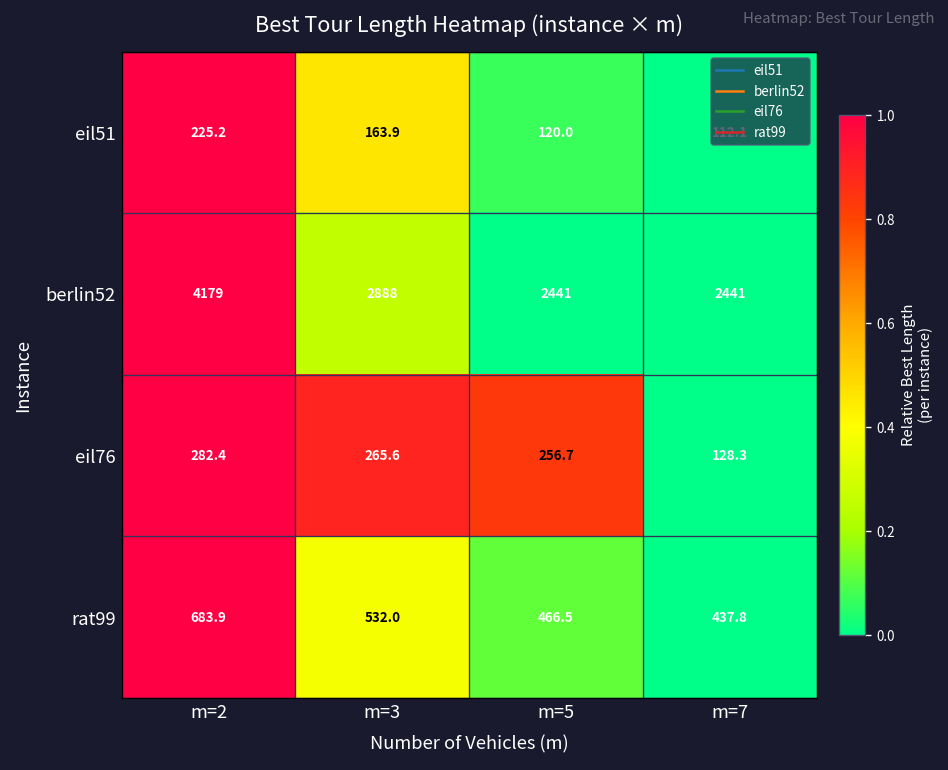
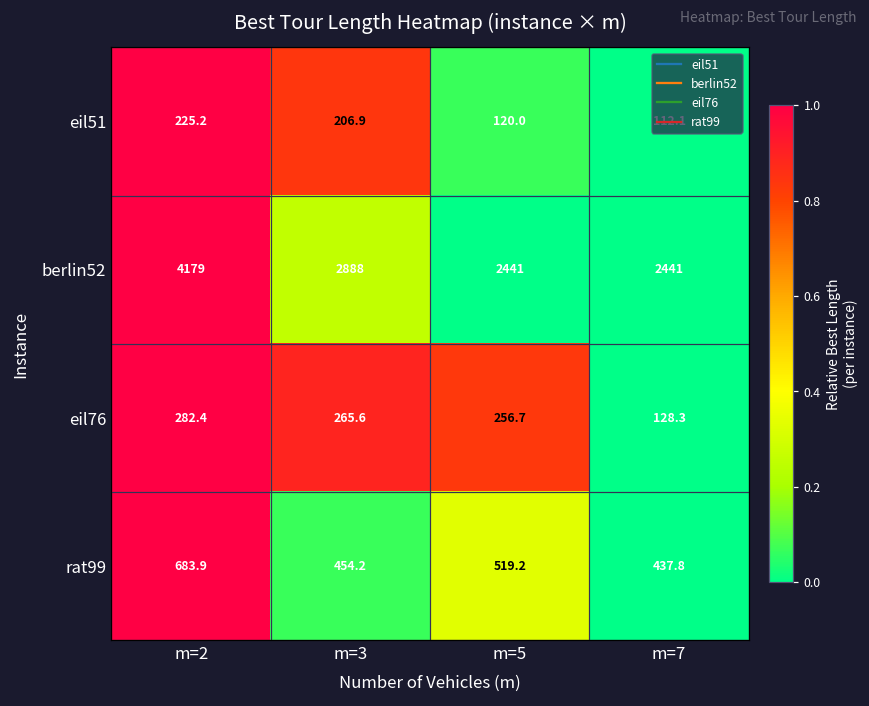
  {
    "eil51": {
      "m=2": 225.2,
-     "m=3": 163.9,
+     "m=3": 206.9,
      "m=5": 120.0
    },
    "berlin52": {
      "m=2": 4179,
      "m=3": 2888,
      "m=5": 2441,
      "m=7": 2441
    },
    "eil76": {
      "m=2": 282.4,
      "m=3": 265.6,
      "m=5": 256.7,
      "m=7": 128.3
    },
    "rat99": {
      "m=2": 683.9,
-     "m=3": 532.0,
-     "m=5": 466.5,
+     "m=3": 454.2,
+     "m=5": 519.2,
      "m=7": 437.8
    }
  }
